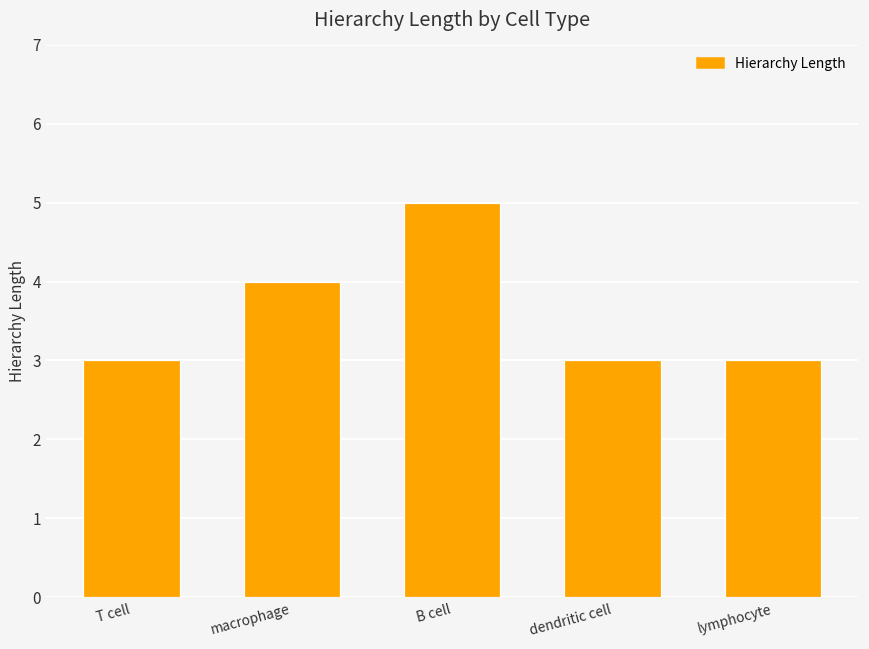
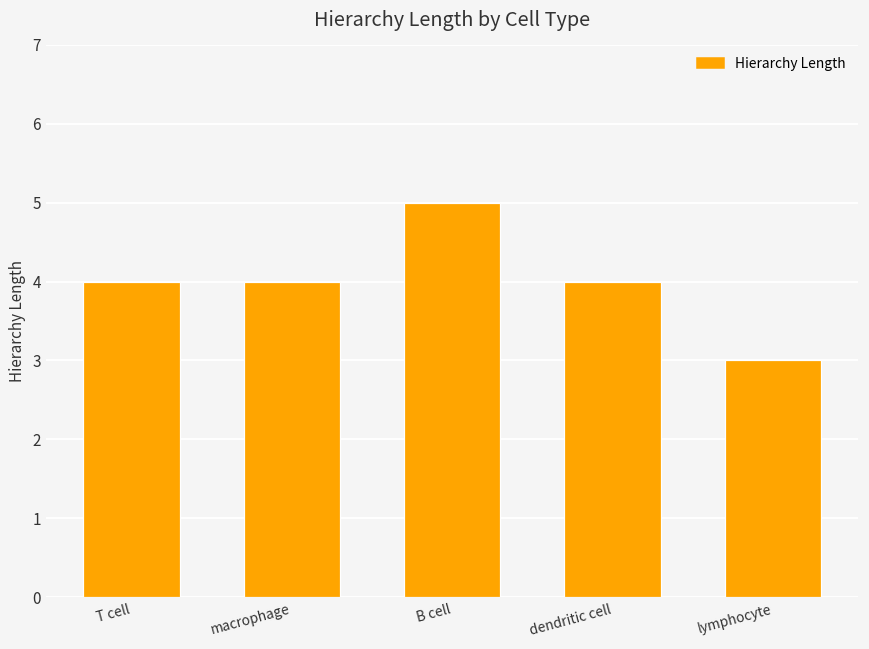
  {
-   "T cell": 3,
+   "T cell": 4,
    "macrophage": 4,
    "B cell": 5,
-   "dendritic cell": 3,
+   "dendritic cell": 4,
    "lymphocyte": 3
  }
